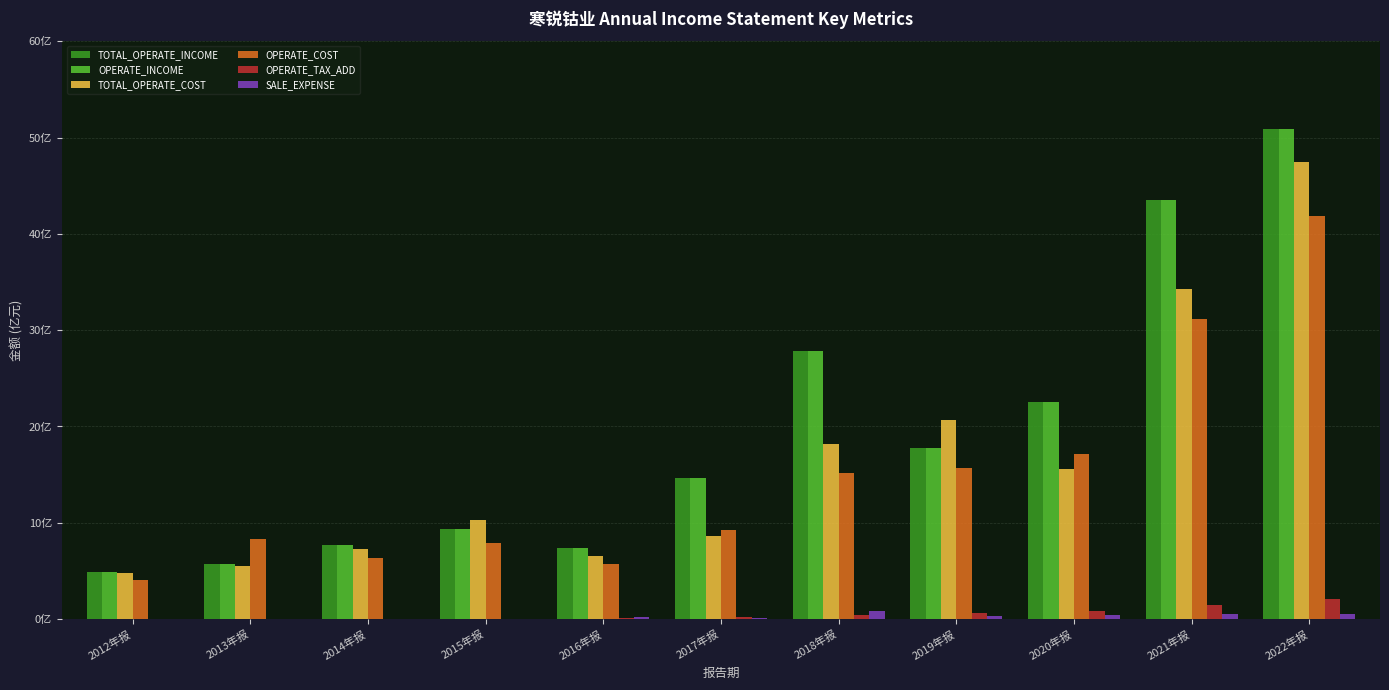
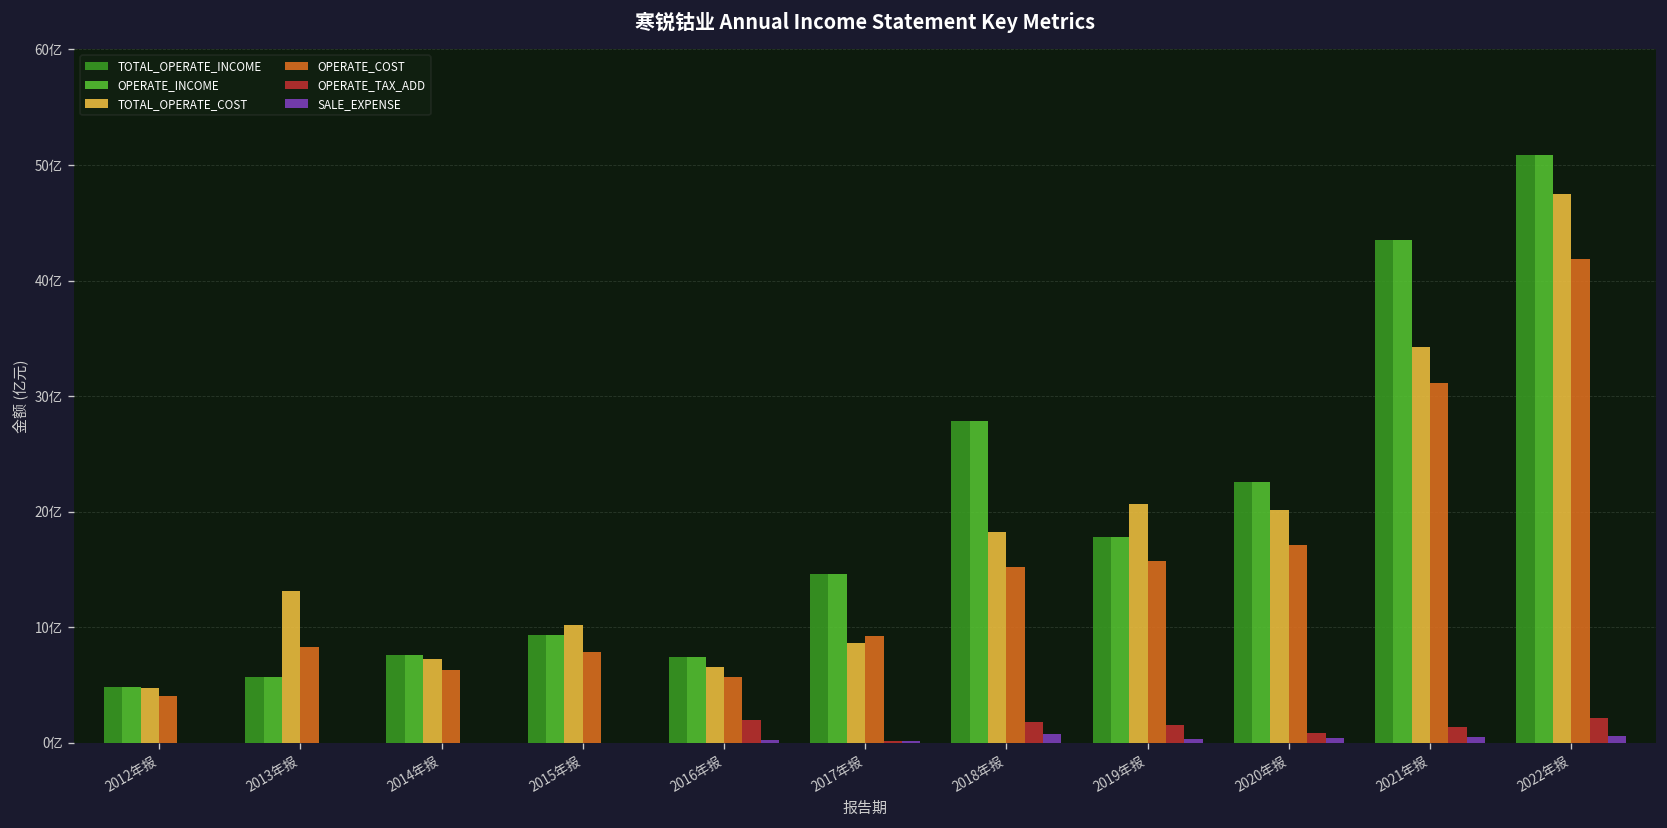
  {
    "TOTAL_OPERATE_COST": {
      "2012年报": "5亿",
-     "2013年报": "6亿",
+     "2013年报": "13亿",
      "2014年报": "7亿",
      "2015年报": "10亿",
      "2016年报": "7亿",
      "2017年报": "9亿",
      "2018年报": "18亿",
      "2019年报": "21亿",
-     "2020年报": "16亿",
+     "2020年报": "20亿",
      "2021年报": "34亿",
      "2022年报": "47亿"
    },
    "OPERATE_COST": {
      "2012年报": "4亿",
      "2013年报": "8亿",
      "2014年报": "6亿",
      "2015年报": "8亿",
      "2016年报": "6亿",
      "2017年报": "9亿",
      "2018年报": "15亿",
      "2019年报": "16亿",
      "2020年报": "17亿",
      "2021年报": "31亿",
      "2022年报": "42亿"
    },
    "OPERATE_TAX_ADD": {
      "2012年报": "0亿",
      "2013年报": "0亿",
      "2014年报": "0亿",
      "2015年报": "0亿",
-     "2016年报": "0亿",
-     "2018年报": "0亿",
-     "2019年报": "1亿",
+     "2016年报": "2亿",
+     "2018年报": "2亿",
+     "2019年报": "2亿",
      "2020年报": "1亿",
      "2021年报": "1亿",
      "2022年报": "2亿"
    },
    "SALE_EXPENSE": {
      "2012年报": "0亿",
      "2013年报": "0亿",
      "2014年报": "0亿",
      "2015年报": "0亿",
      "2018年报": "1亿",
      "2019年报": "0亿",
      "2020年报": "0亿",
      "2021年报": "0亿",
      "2022年报": "1亿"
    }
  }
